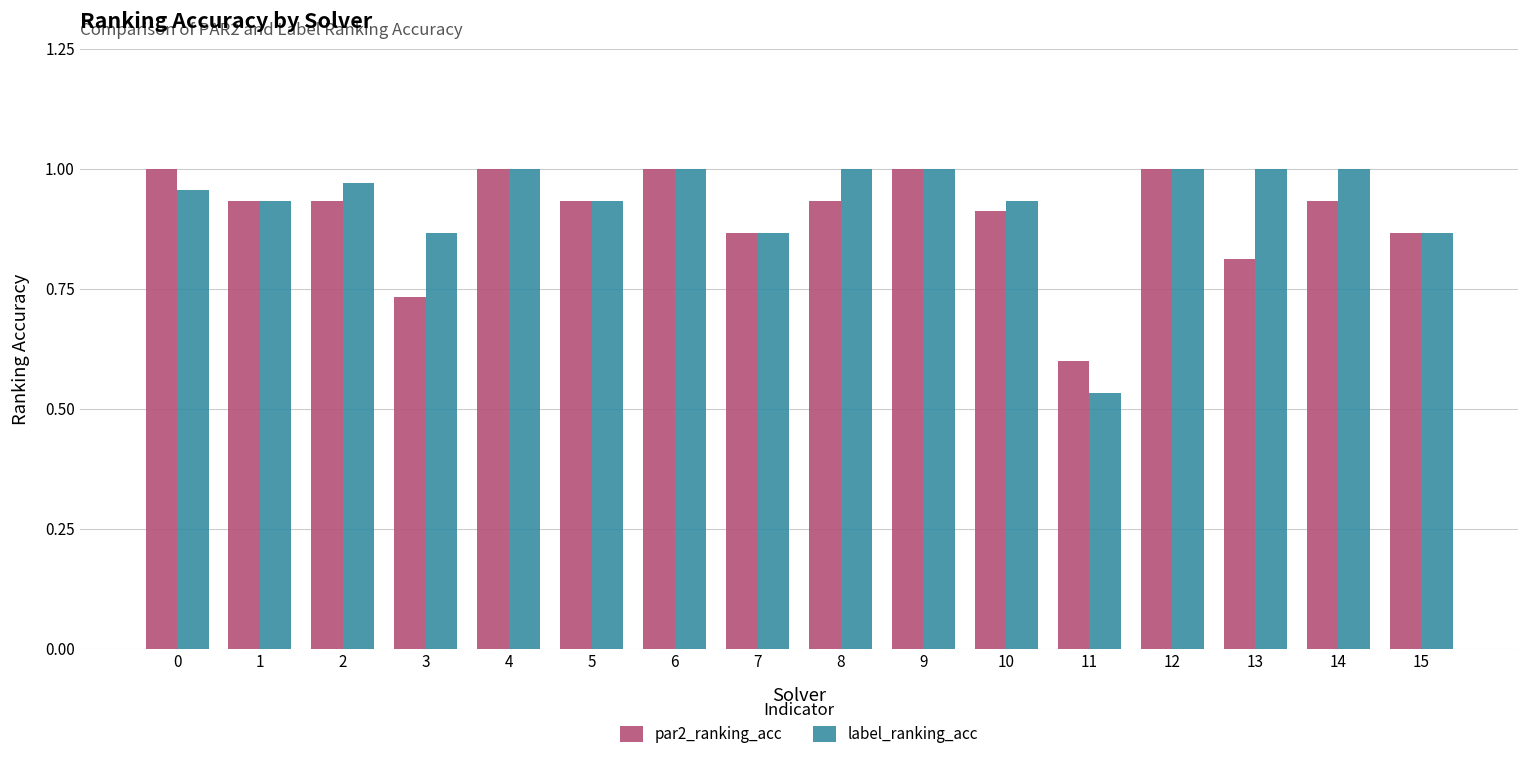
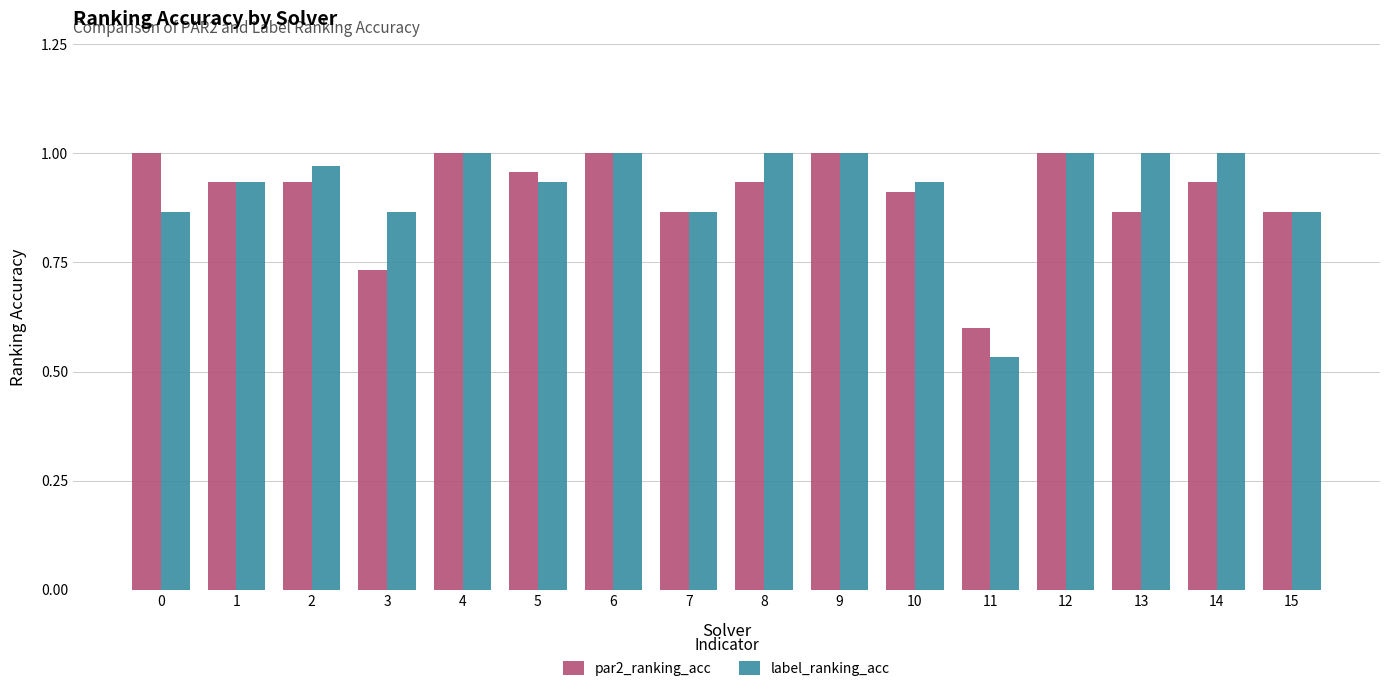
  {
    "par2_ranking_acc": {
      "0": 1.00,
      "1": 0.93,
      "2": 0.93,
      "3": 0.73,
      "4": 1.00,
-     "5": 0.93,
+     "5": 0.96,
      "6": 1.00,
      "7": 0.87,
      "8": 0.93,
      "9": 1.00,
      "10": 0.91,
      "11": 0.60,
      "12": 1.00,
-     "13": 0.81,
+     "13": 0.87,
      "14": 0.93,
      "15": 0.87
    },
    "label_ranking_acc": {
-     "0": 0.96,
+     "0": 0.87,
      "1": 0.93,
      "2": 0.97,
      "3": 0.87,
      "4": 1.00,
      "5": 0.93,
      "6": 1.00,
      "7": 0.87,
      "8": 1.00,
      "9": 1.00,
      "10": 0.93,
      "11": 0.53,
      "12": 1.00,
      "13": 1.00,
      "14": 1.00,
      "15": 0.87
    }
  }
